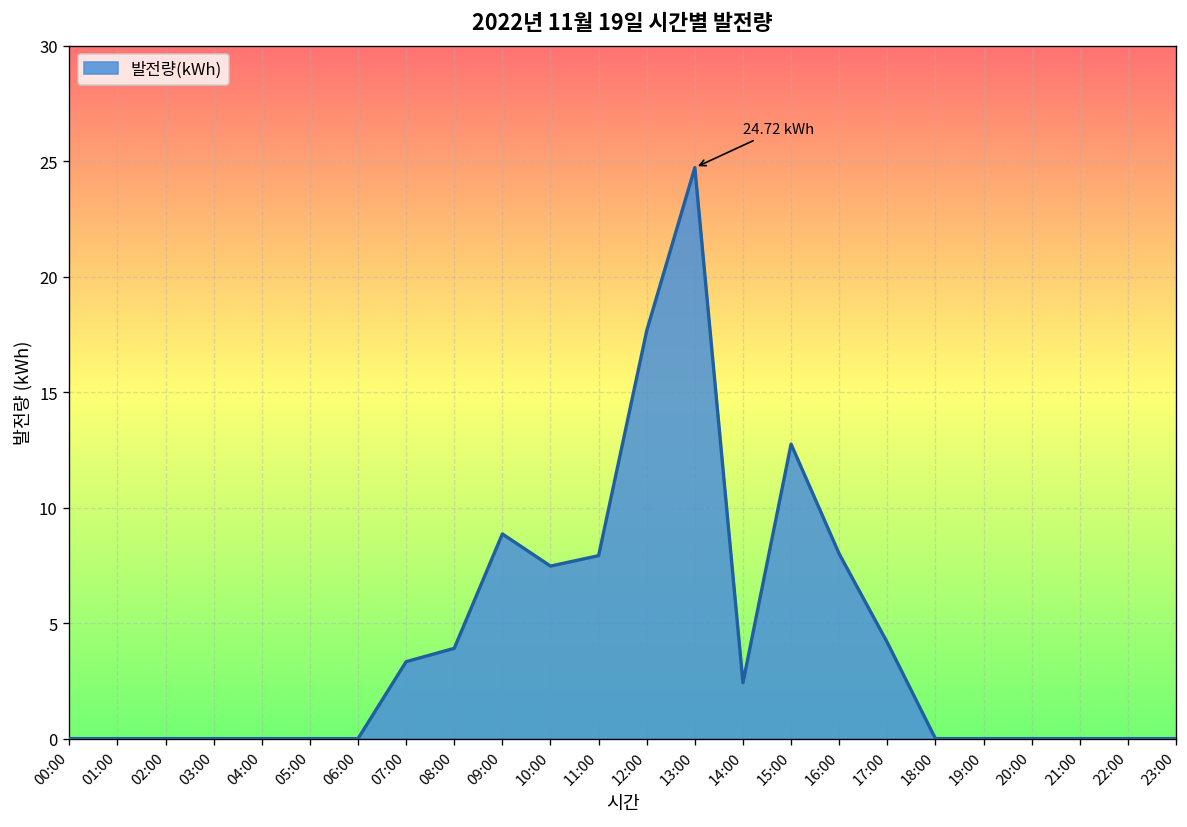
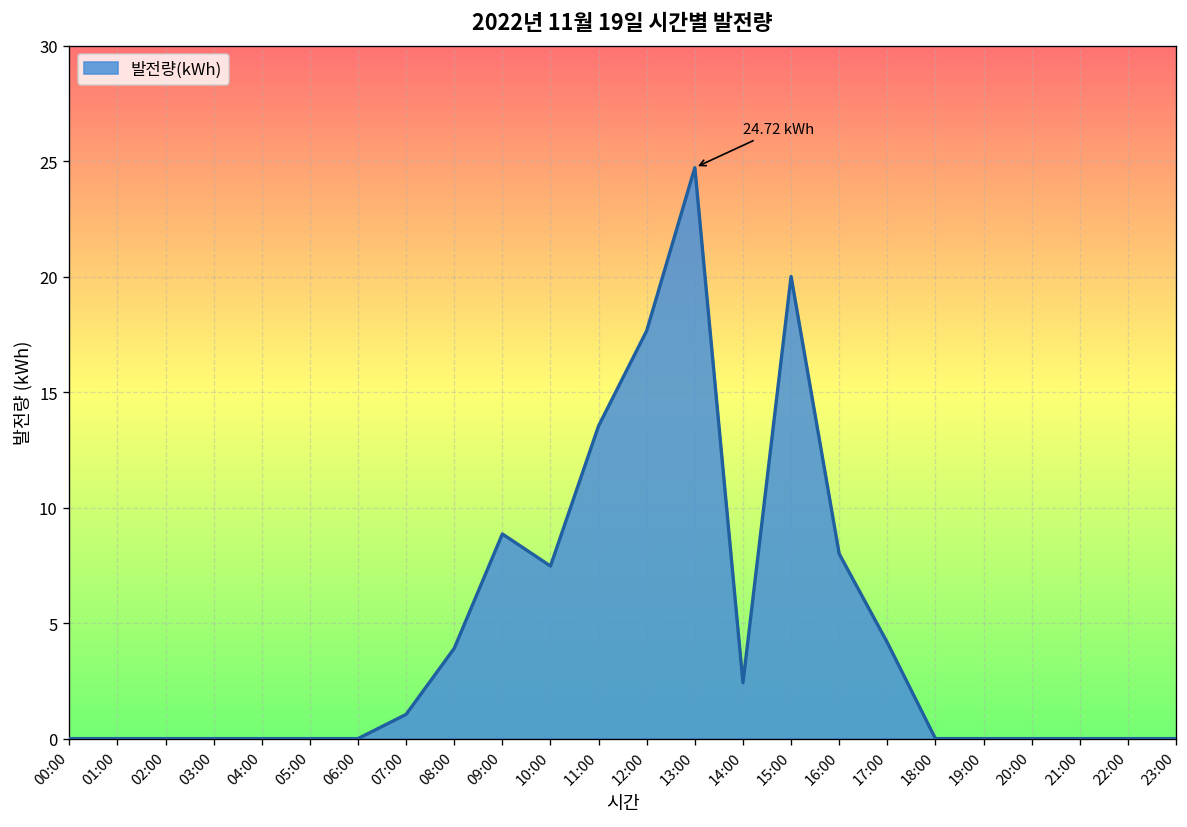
  {
    "00:00": 0.0,
    "01:00": 0.0,
    "02:00": 0.0,
    "03:00": 0.0,
    "04:00": 0.0,
    "05:00": 0.0,
    "06:00": 0.0,
-   "07:00": 3.3,
+   "07:00": 1.1,
    "08:00": 3.9,
    "09:00": 8.9,
    "10:00": 7.5,
-   "11:00": 7.9,
+   "11:00": 13.5,
    "12:00": 17.7,
    "14:00": 2.4,
-   "15:00": 12.8,
+   "15:00": 20.0,
    "16:00": 8.0,
    "17:00": 4.2,
    "18:00": 0.0,
    "19:00": 0.0,
    "20:00": 0.0,
    "21:00": 0.0,
    "22:00": 0.0,
    "23:00": 0.0
  }
